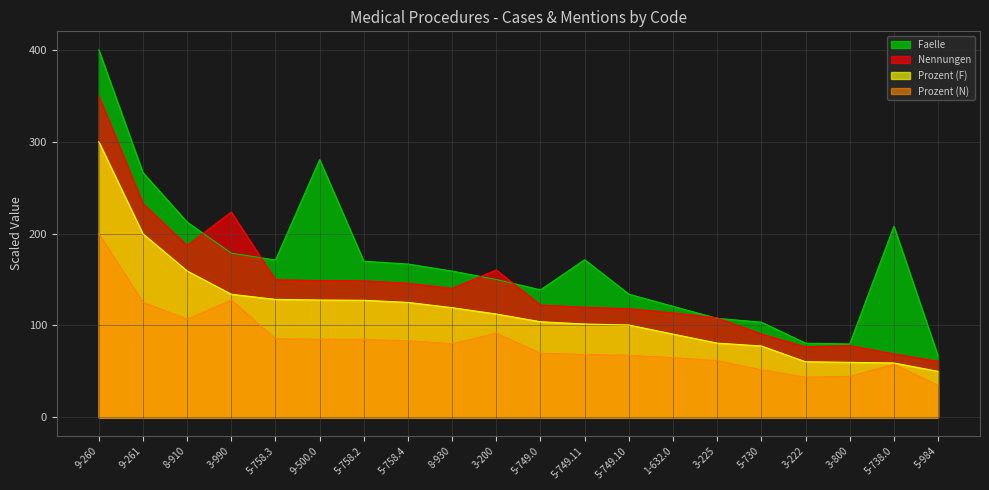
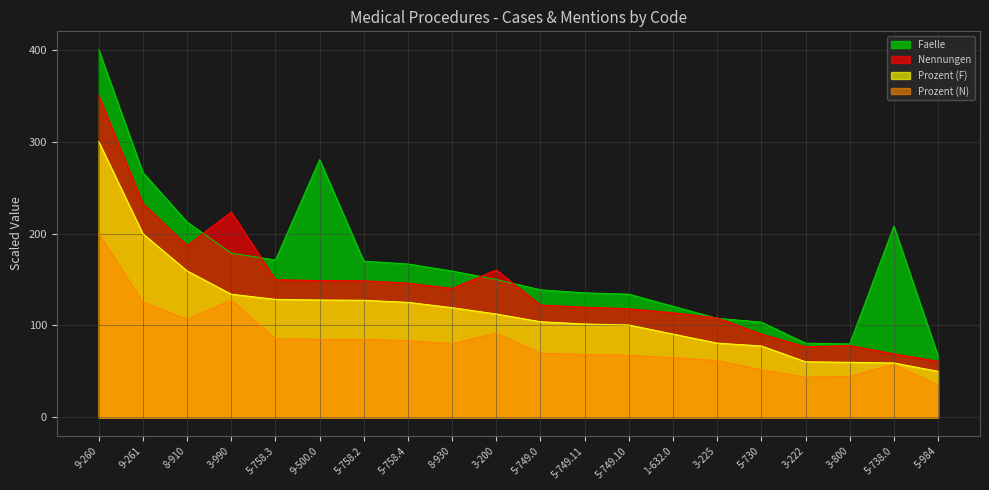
  {
    "Faelle": {
      "9-260": 400,
      "9-261": 270,
      "8-910": 210,
      "3-990": 180,
      "5-758.3": 170,
      "9-500.0": 280,
      "5-758.2": 170,
      "5-758.4": 170,
      "8-930": 160,
      "3-200": 150,
      "5-749.0": 140,
-     "5-749.11": 170,
+     "5-749.11": 140,
      "5-749.10": 130,
      "1-632.0": 120,
      "5-730": 100,
      "3-222": 80,
      "5-738.0": 210,
      "5-984": 70
    },
    "Nennungen": {
      "9-260": 350,
      "9-261": 230,
      "8-910": 190,
      "3-990": 220,
      "5-758.3": 150,
      "9-500.0": 150,
      "5-758.2": 150,
      "5-758.4": 150,
      "8-930": 140,
      "3-200": 160,
      "5-749.0": 120,
      "5-749.11": 120,
      "5-749.10": 120,
      "1-632.0": 110,
      "5-730": 90,
      "3-222": 80,
      "5-738.0": 70,
      "5-984": 60
    },
    "Prozent (F)": {
      "9-260": 300,
      "9-261": 200,
      "8-910": 160,
      "3-990": 130,
      "5-758.3": 130,
      "9-500.0": 130,
      "5-758.2": 130,
      "5-758.4": 130,
      "8-930": 120,
      "3-200": 110,
      "5-749.0": 100,
      "5-749.11": 100,
      "5-749.10": 100,
      "1-632.0": 90,
      "3-225": 80,
      "5-730": 80,
      "3-222": 60,
      "3-800": 60,
      "5-984": 50
    },
    "Prozent (N)": {
      "9-260": 200,
      "9-261": 130,
      "8-910": 110,
      "3-990": 130,
      "5-758.3": 90,
      "9-500.0": 90,
      "5-758.2": 80,
      "5-758.4": 80,
      "8-930": 80,
      "3-200": 90,
      "5-749.0": 70,
      "5-749.11": 70,
      "5-749.10": 70,
      "1-632.0": 70,
      "3-225": 60,
      "5-730": 50,
      "3-222": 40,
      "3-800": 40,
      "5-984": 30
    }
  }
